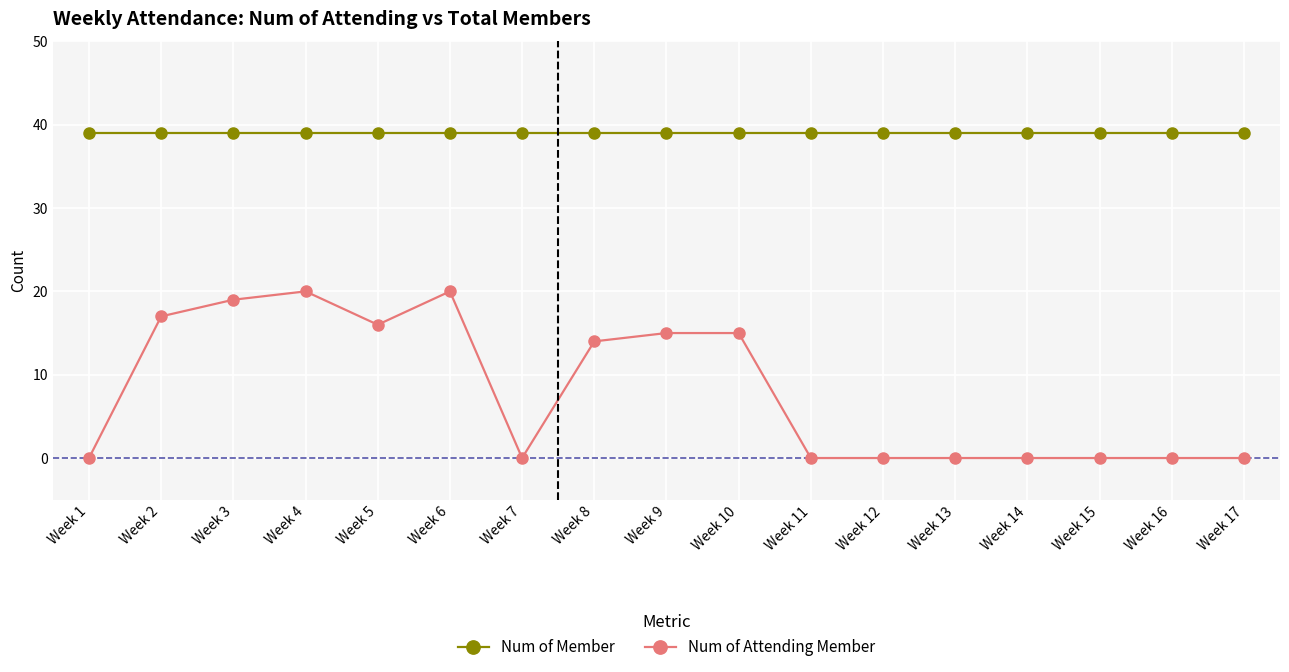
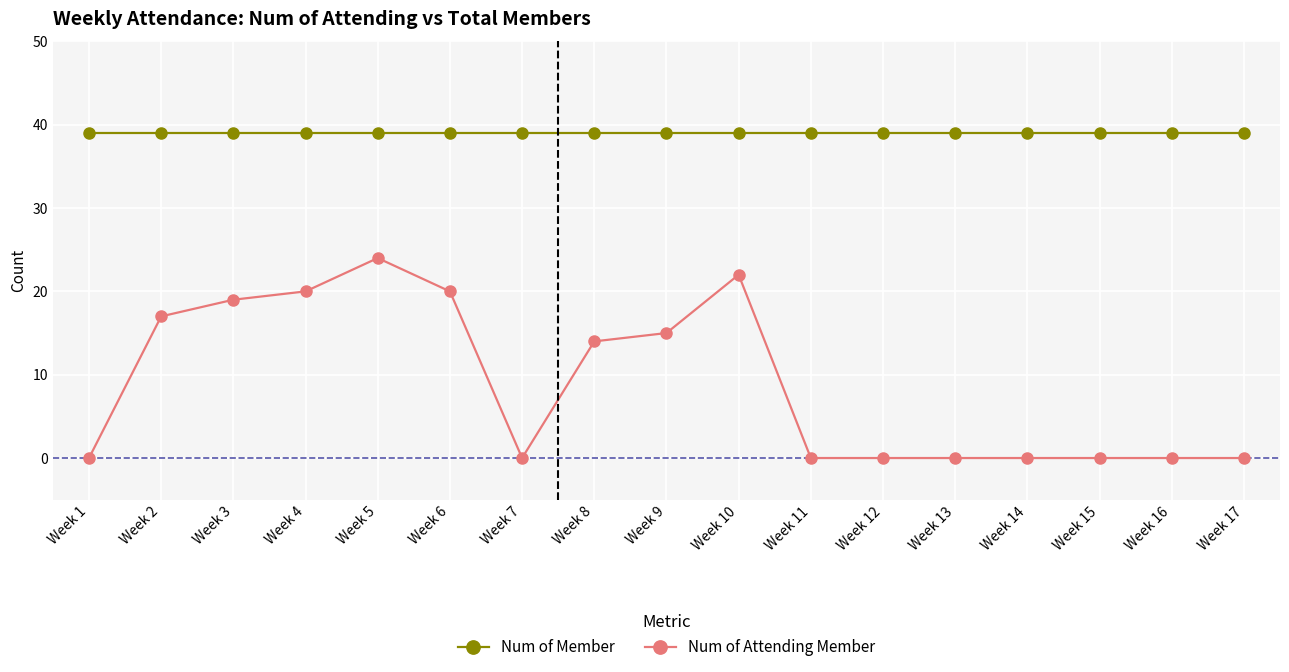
  {
    "Num of Member": {
      "Week 1": 39,
      "Week 2": 39,
      "Week 3": 39,
      "Week 4": 39,
      "Week 5": 39,
      "Week 6": 39,
      "Week 7": 39,
      "Week 8": 39,
      "Week 9": 39,
      "Week 10": 39,
      "Week 11": 39,
      "Week 12": 39,
      "Week 13": 39,
      "Week 14": 39,
      "Week 15": 39,
      "Week 16": 39,
      "Week 17": 39
    },
    "Num of Attending Member": {
      "Week 1": 0,
      "Week 2": 17,
      "Week 3": 19,
      "Week 4": 20,
-     "Week 5": 16,
+     "Week 5": 24,
      "Week 6": 20,
      "Week 7": 0,
      "Week 8": 14,
      "Week 9": 15,
-     "Week 10": 15,
+     "Week 10": 22,
      "Week 11": 0,
      "Week 12": 0,
      "Week 13": 0,
      "Week 14": 0,
      "Week 15": 0,
      "Week 16": 0,
      "Week 17": 0
    }
  }
